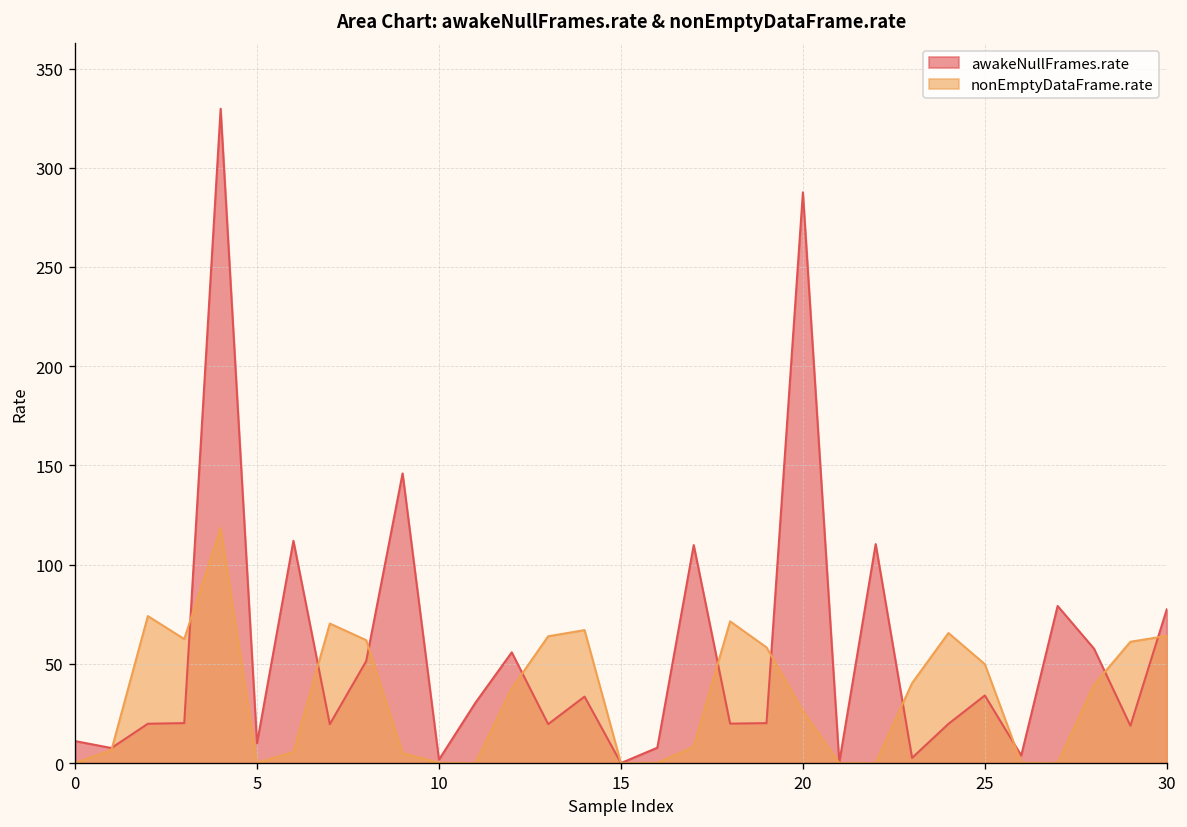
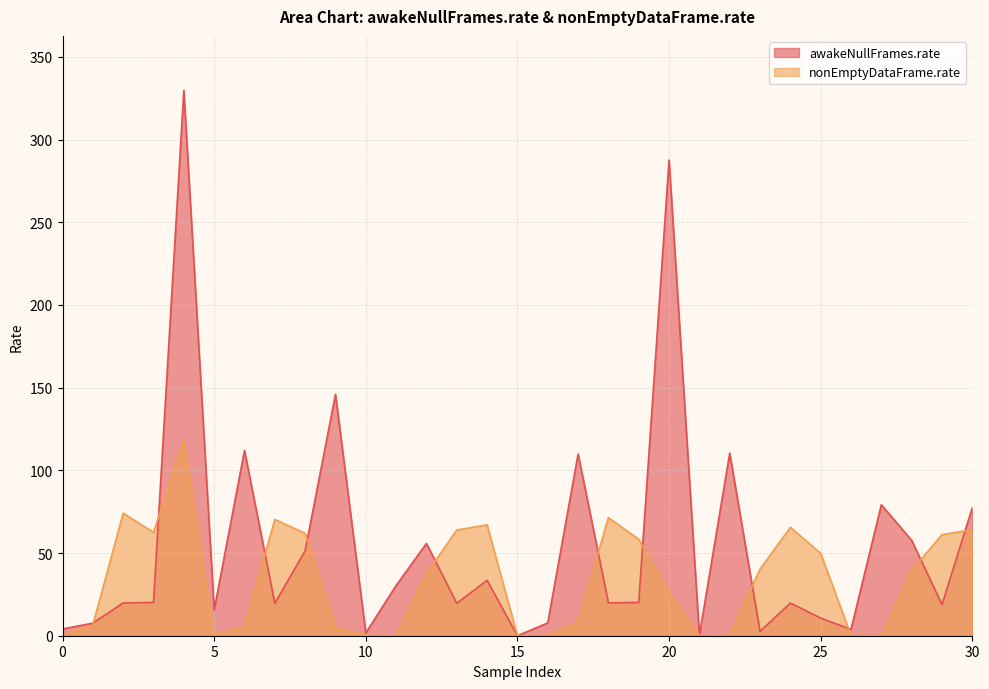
  {
    "awakeNullFrames.rate": {
-     "0": 11,
-     "5": 10,
+     "0": 4,
+     "5": 16,
      "10": 2,
      "20": 288,
-     "25": 34,
+     "25": 11,
      "30": 78
    },
    "nonEmptyDataFrame.rate": {
      "0": 0,
      "5": 0,
      "10": 0,
      "20": 26,
      "25": 50,
      "30": 64
    }
  }
